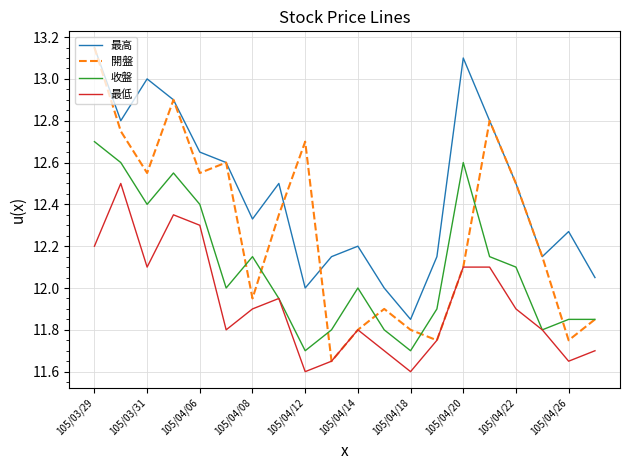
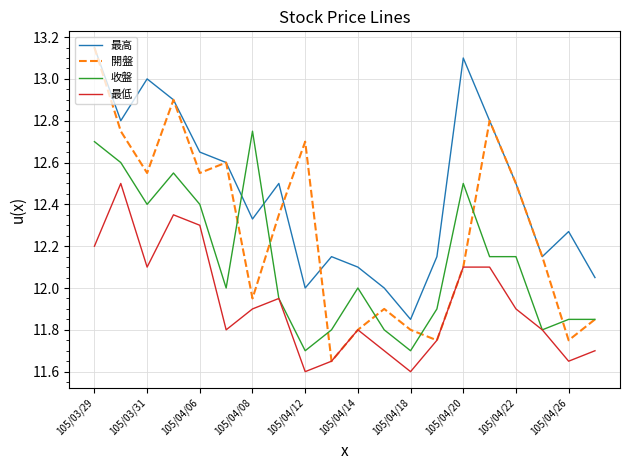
  {
    "最高": {
      "105/03/31": 13.0,
      "105/04/06": 12.65,
      "105/04/08": 12.33,
      "105/04/12": 12.0,
-     "105/04/14": 12.2,
+     "105/04/14": 12.1,
      "105/04/18": 11.85,
      "105/04/20": 13.1,
      "105/04/26": 12.27
    },
    "開盤": {
      "105/03/31": 12.55,
      "105/04/06": 12.55,
      "105/04/08": 11.95,
      "105/04/12": 12.70,
      "105/04/18": 11.80,
      "105/04/26": 11.75
    },
    "收盤": {
      "105/03/29": 12.70,
      "105/03/31": 12.40,
      "105/04/06": 12.40,
-     "105/04/08": 12.15,
+     "105/04/08": 12.75,
      "105/04/12": 11.70,
      "105/04/14": 12.00,
      "105/04/18": 11.70,
-     "105/04/20": 12.6,
-     "105/04/22": 12.10,
+     "105/04/20": 12.5,
+     "105/04/22": 12.15,
      "105/04/26": 11.85
    },
    "最低": {
      "105/03/29": 12.20,
      "105/03/31": 12.10,
      "105/04/06": 12.30,
      "105/04/08": 11.90,
      "105/04/12": 11.60,
      "105/04/18": 11.60,
      "105/04/22": 11.90,
      "105/04/26": 11.65
    }
  }
